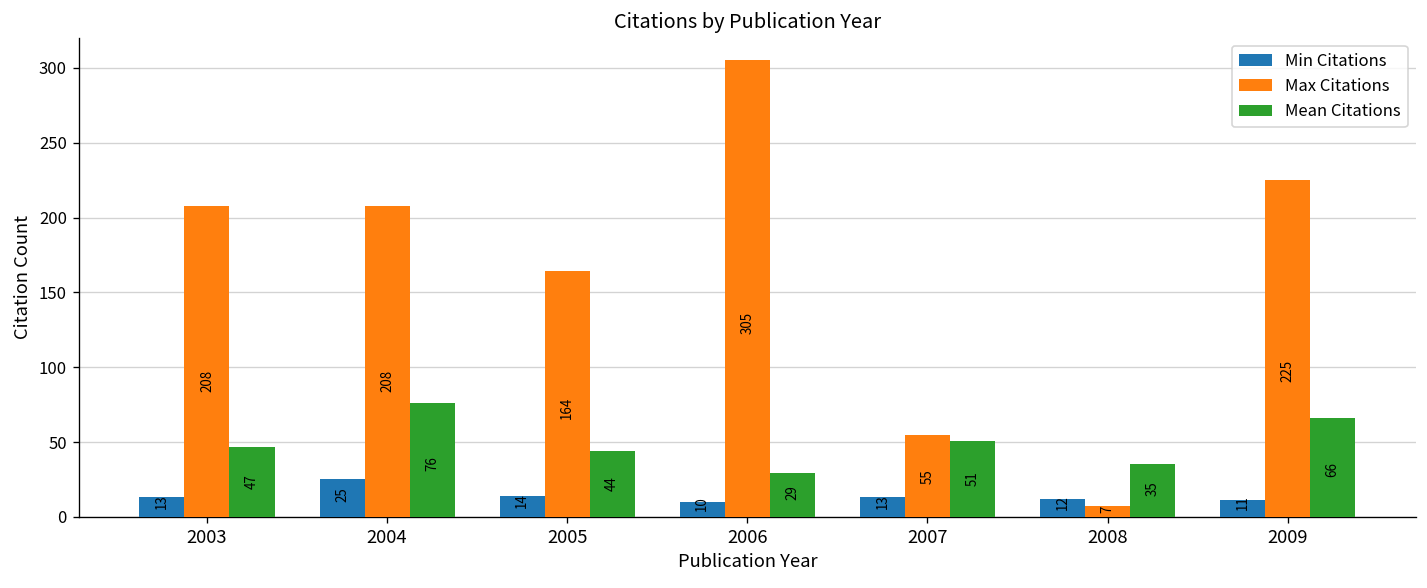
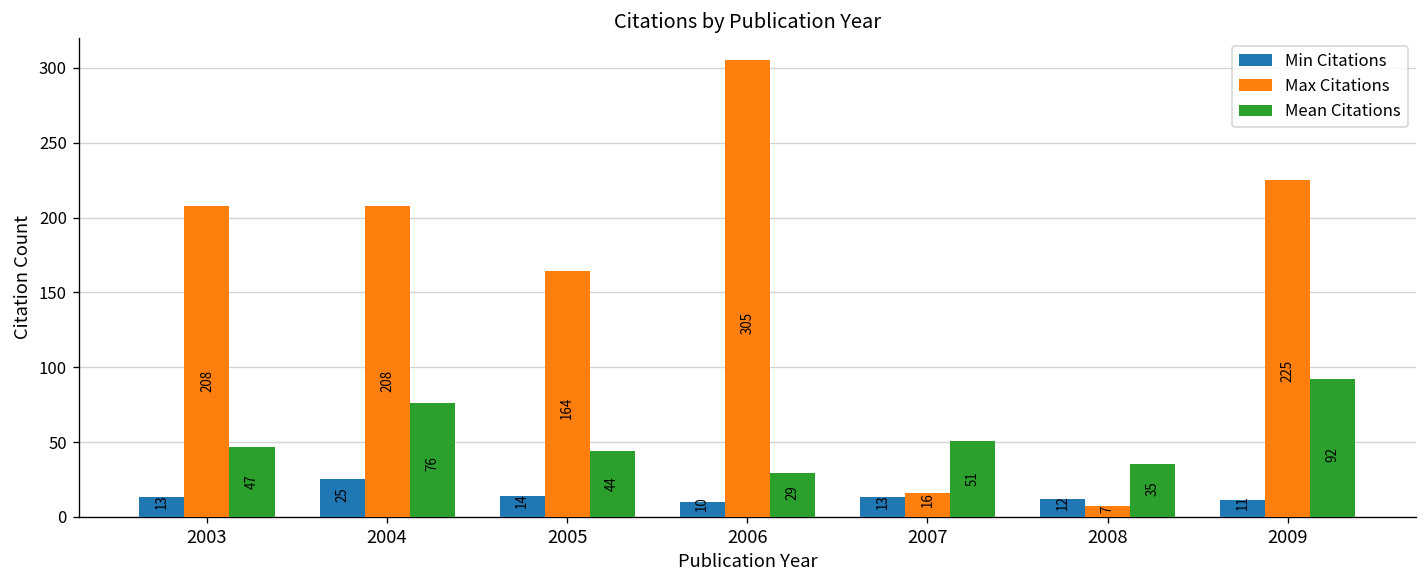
  {
    "Min Citations": {
      "2003": 13,
      "2004": 25,
      "2005": 14,
      "2006": 10,
      "2007": 13,
      "2008": 12,
      "2009": 11
    },
    "Max Citations": {
      "2003": 208,
      "2004": 208,
      "2005": 164,
      "2006": 305,
-     "2007": 55,
+     "2007": 16,
      "2008": 7,
      "2009": 225
    },
    "Mean Citations": {
      "2003": 47,
      "2004": 76,
      "2005": 44,
      "2006": 29,
      "2007": 51,
      "2008": 35,
-     "2009": 66
+     "2009": 92
    }
  }
